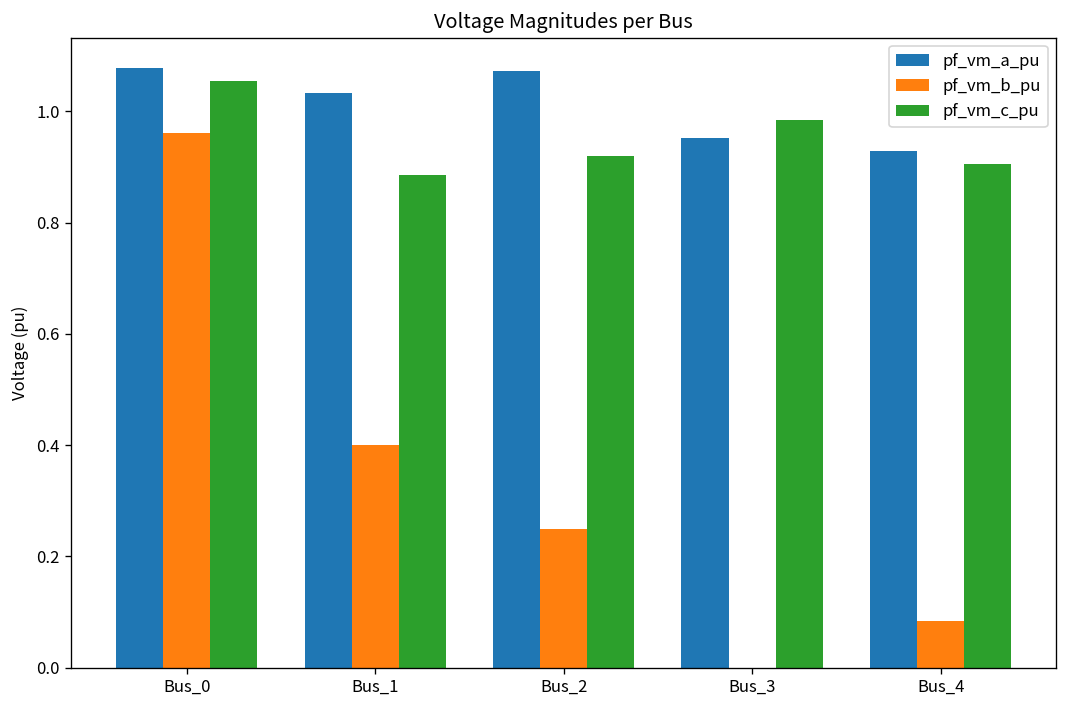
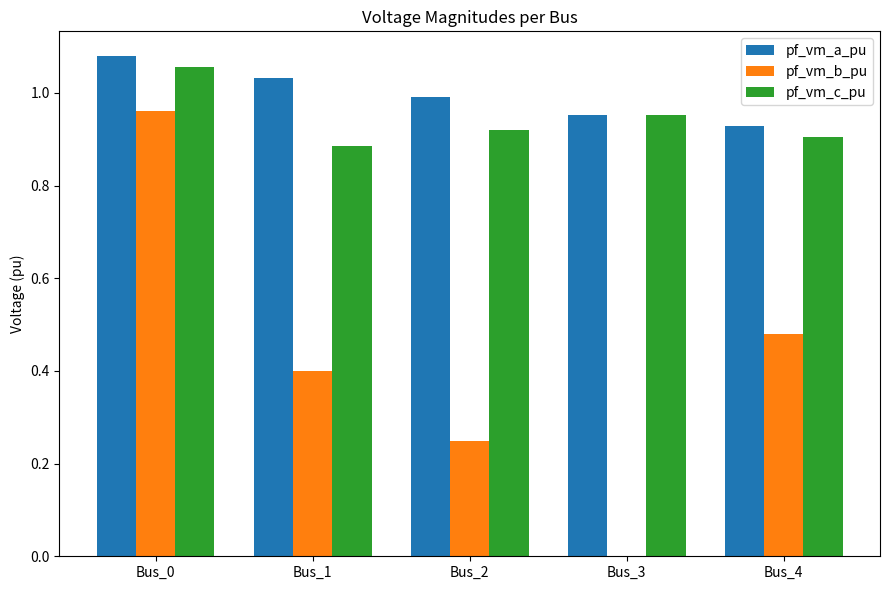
  {
    "pf_vm_a_pu": {
      "Bus_0": 1.08,
      "Bus_1": 1.03,
-     "Bus_2": 1.07,
+     "Bus_2": 0.99,
      "Bus_3": 0.95,
      "Bus_4": 0.93
    },
    "pf_vm_b_pu": {
      "Bus_0": 0.96,
      "Bus_1": 0.40,
      "Bus_2": 0.25,
      "Bus_3": 0.00,
-     "Bus_4": 0.08
+     "Bus_4": 0.48
    },
    "pf_vm_c_pu": {
      "Bus_0": 1.06,
      "Bus_1": 0.88,
      "Bus_2": 0.92,
-     "Bus_3": 0.99,
+     "Bus_3": 0.95,
      "Bus_4": 0.91
    }
  }
